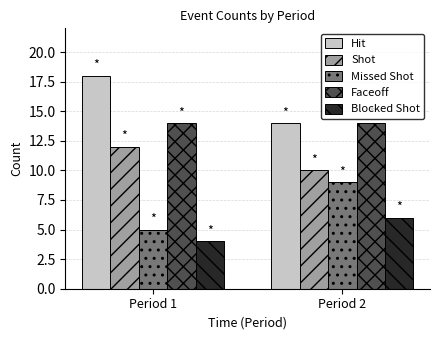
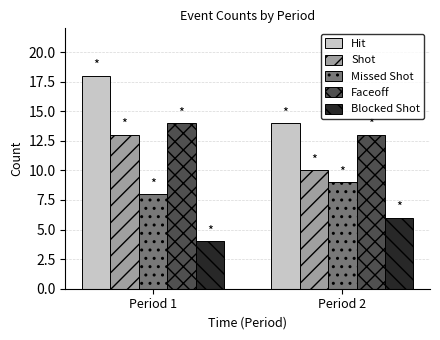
  {
    "Hit": {
      "Period 1": 18,
      "Period 2": 14
    },
    "Shot": {
-     "Period 1": 12,
+     "Period 1": 13,
      "Period 2": 10
    },
    "Missed Shot": {
-     "Period 1": 5,
+     "Period 1": 8,
      "Period 2": 9
    },
    "Faceoff": {
      "Period 1": 14,
-     "Period 2": 14
+     "Period 2": 13
    },
    "Blocked Shot": {
      "Period 1": 4,
      "Period 2": 6
    }
  }
